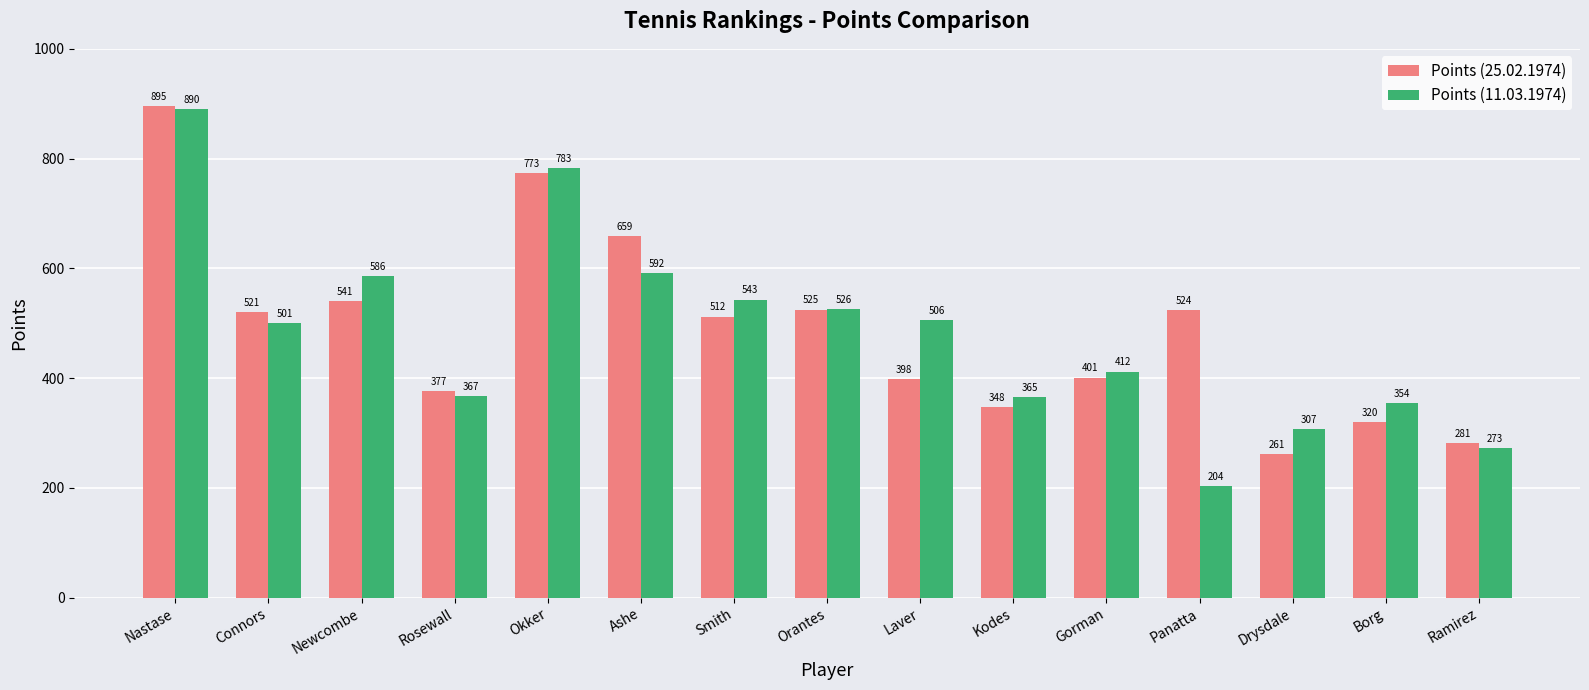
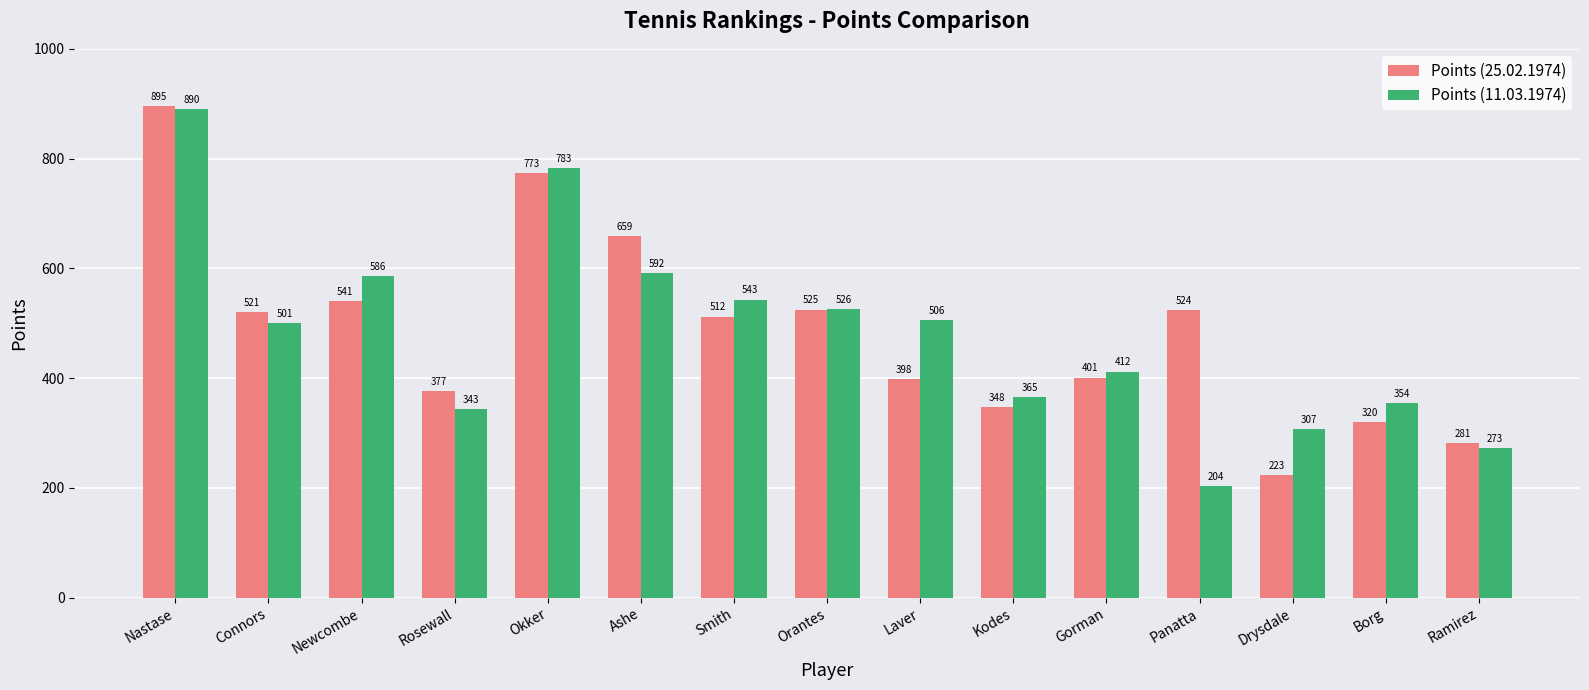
  {
    "Points (25.02.1974)": {
      "Nastase": 895,
      "Connors": 521,
      "Newcombe": 541,
      "Rosewall": 377,
      "Okker": 773,
      "Ashe": 659,
      "Smith": 512,
      "Orantes": 525,
      "Laver": 398,
      "Kodes": 348,
      "Gorman": 401,
      "Panatta": 524,
-     "Drysdale": 261,
+     "Drysdale": 223,
      "Borg": 320,
      "Ramirez": 281
    },
    "Points (11.03.1974)": {
      "Nastase": 890,
      "Connors": 501,
      "Newcombe": 586,
-     "Rosewall": 367,
+     "Rosewall": 343,
      "Okker": 783,
      "Ashe": 592,
      "Smith": 543,
      "Orantes": 526,
      "Laver": 506,
      "Kodes": 365,
      "Gorman": 412,
      "Panatta": 204,
      "Drysdale": 307,
      "Borg": 354,
      "Ramirez": 273
    }
  }
